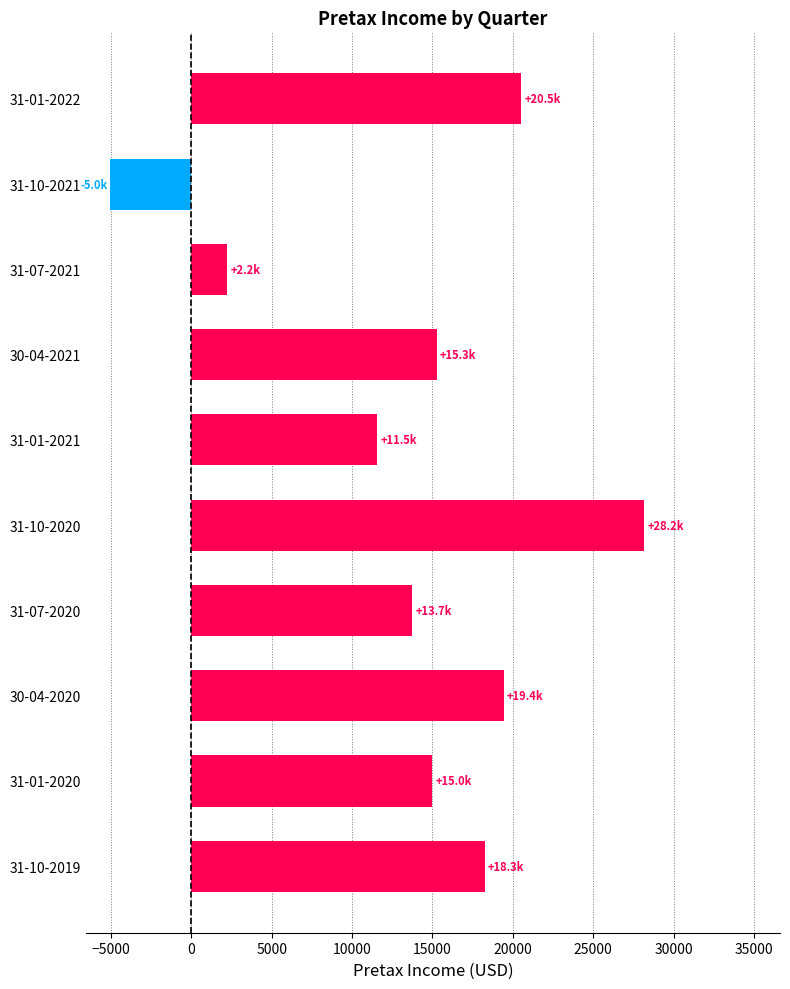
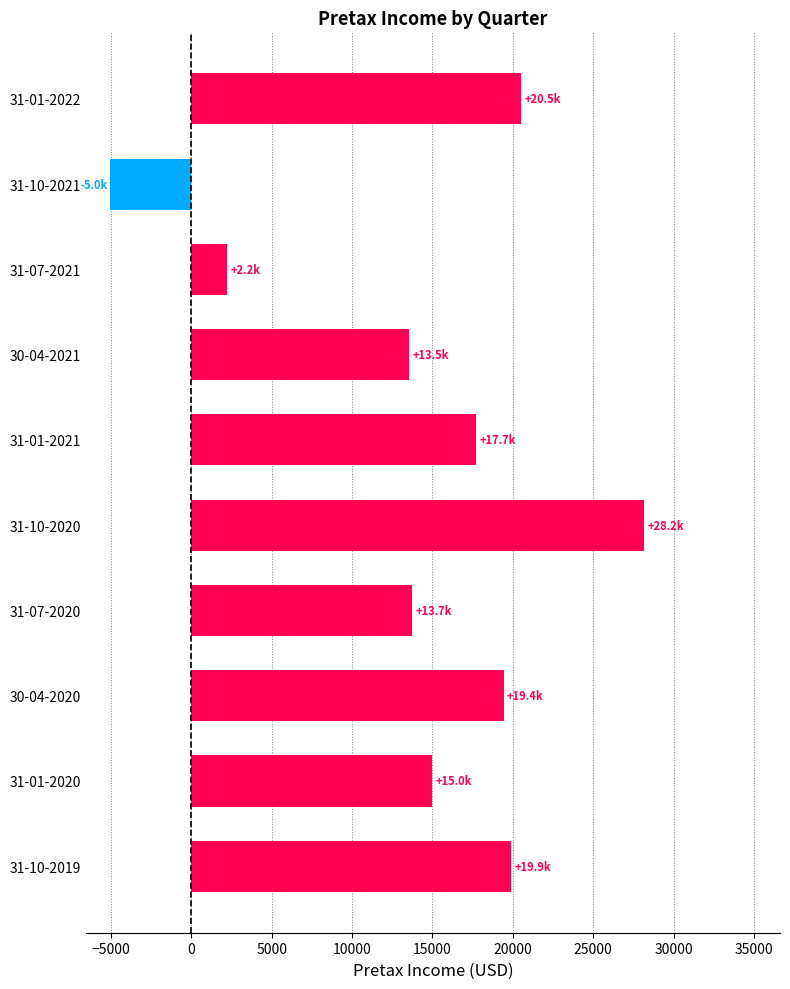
  {
    "31-01-2022": "+20.5k",
    "31-10-2021": "-5.0k",
    "31-07-2021": "+2.2k",
-   "30-04-2021": "+15.3k",
-   "31-01-2021": "+11.5k",
+   "30-04-2021": "+13.5k",
+   "31-01-2021": "+17.7k",
    "31-10-2020": "+28.2k",
    "31-07-2020": "+13.7k",
    "30-04-2020": "+19.4k",
    "31-01-2020": "+15.0k",
-   "31-10-2019": "+18.3k"
+   "31-10-2019": "+19.9k"
  }
